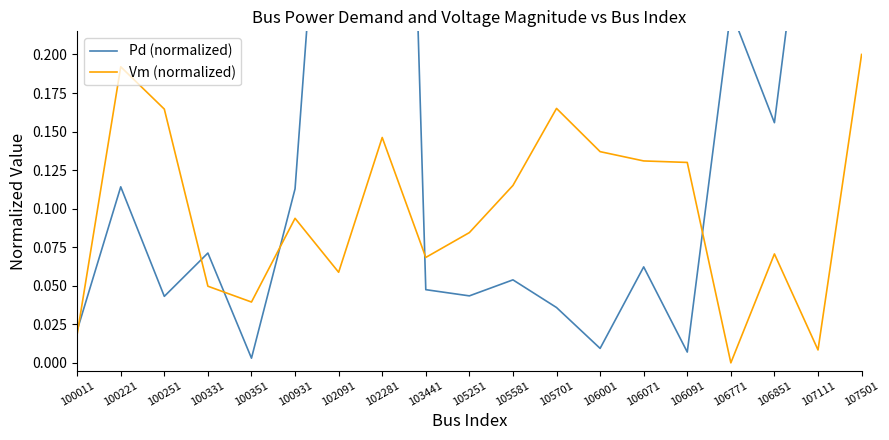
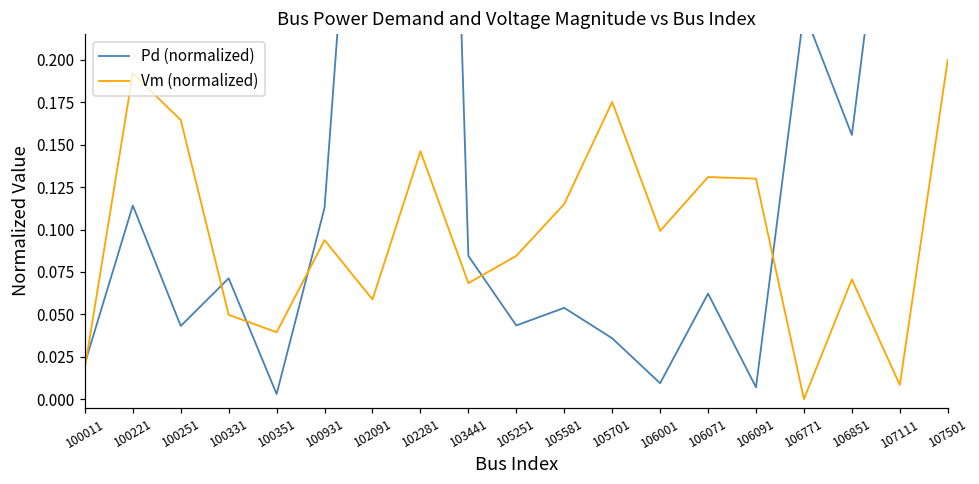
  {
    "Pd (normalized)": {
      "100011": 0.021,
      "100221": 0.114,
      "100251": 0.043,
      "100331": 0.071,
      "100351": 0.003,
      "100931": 0.113,
-     "103441": 0.047,
+     "103441": 0.084,
      "105251": 0.043,
      "105581": 0.054,
      "105701": 0.036,
      "106001": 0.009,
      "106071": 0.062,
      "106091": 0.007,
      "106851": 0.156
    },
    "Vm (normalized)": {
      "100011": 0.018,
      "100251": 0.165,
      "100331": 0.050,
      "100351": 0.039,
      "100931": 0.094,
      "102091": 0.059,
      "102281": 0.146,
      "103441": 0.068,
      "105251": 0.084,
      "105581": 0.115,
-     "105701": 0.165,
-     "106001": 0.137,
+     "105701": 0.175,
+     "106001": 0.099,
      "106071": 0.131,
      "106091": 0.130,
      "106771": 0.000,
      "106851": 0.071,
      "107111": 0.008,
      "107501": 0.200
    }
  }
